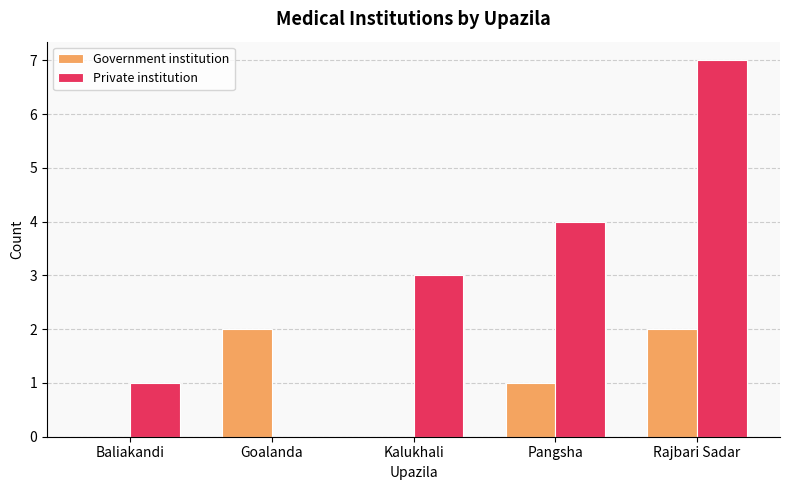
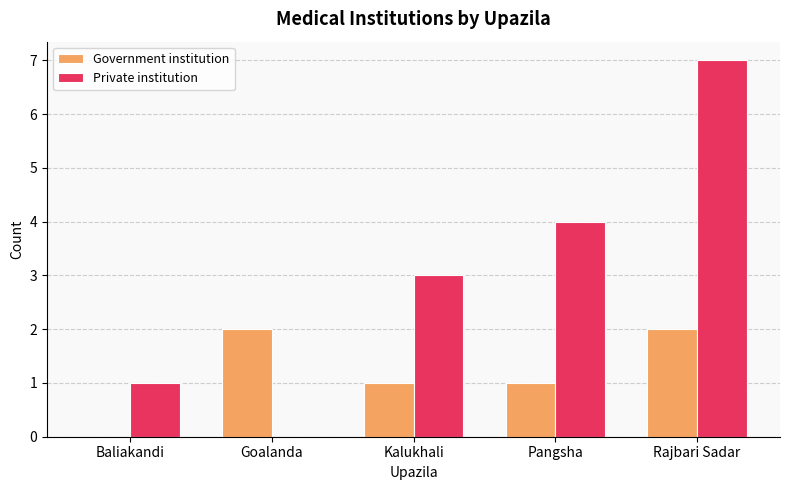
  {
    "Government institution": {
      "Baliakandi": 0,
      "Goalanda": 2,
-     "Kalukhali": 0,
+     "Kalukhali": 1,
      "Pangsha": 1,
      "Rajbari Sadar": 2
    },
    "Private institution": {
      "Baliakandi": 1,
      "Goalanda": 0,
      "Kalukhali": 3,
      "Pangsha": 4,
      "Rajbari Sadar": 7
    }
  }
